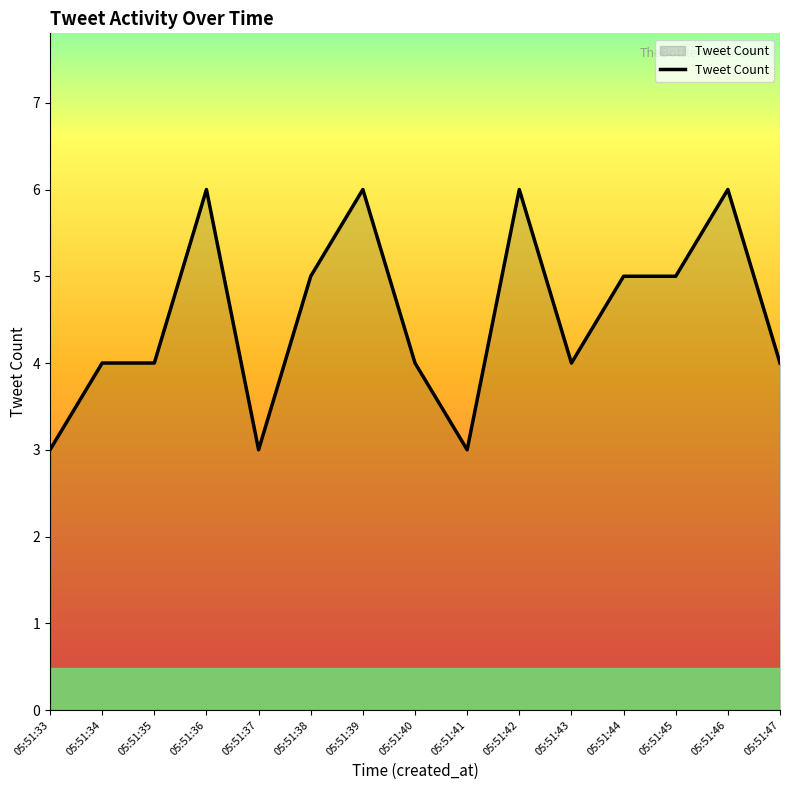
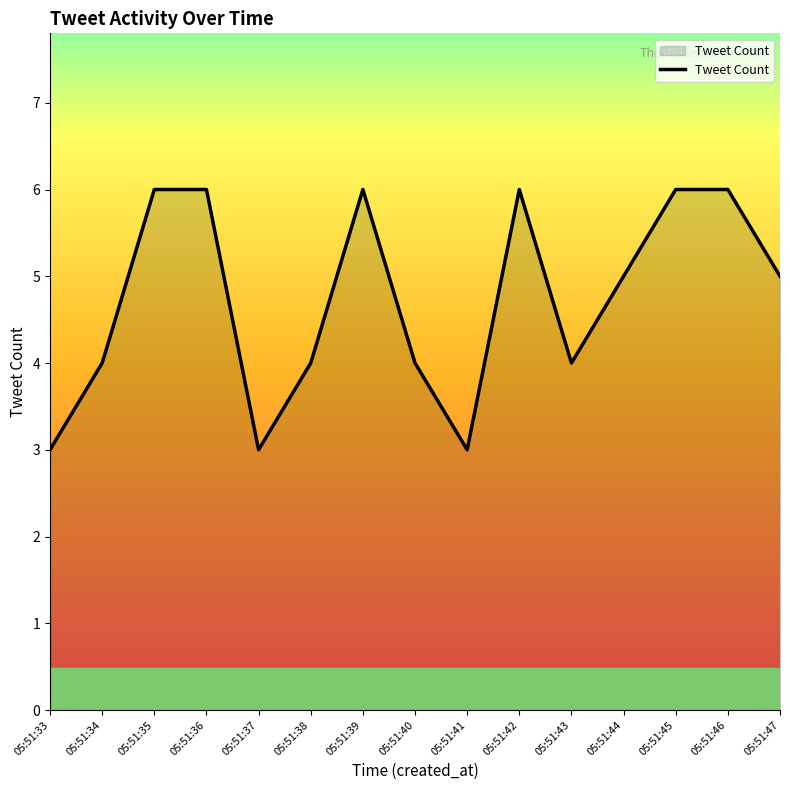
  {
    "05:51:33": 3,
    "05:51:34": 4,
-   "05:51:35": 4,
+   "05:51:35": 6,
    "05:51:36": 6,
    "05:51:37": 3,
-   "05:51:38": 5,
+   "05:51:38": 4,
    "05:51:39": 6,
    "05:51:40": 4,
    "05:51:41": 3,
    "05:51:42": 6,
    "05:51:43": 4,
    "05:51:44": 5,
-   "05:51:45": 5,
+   "05:51:45": 6,
    "05:51:46": 6,
-   "05:51:47": 4
+   "05:51:47": 5
  }
